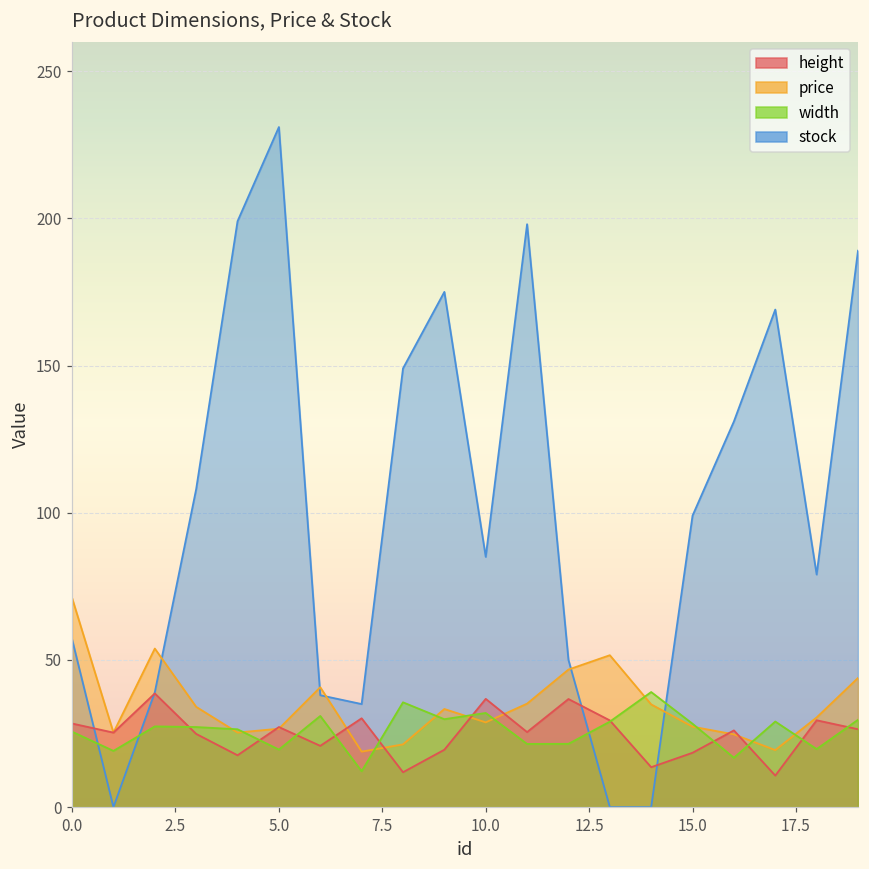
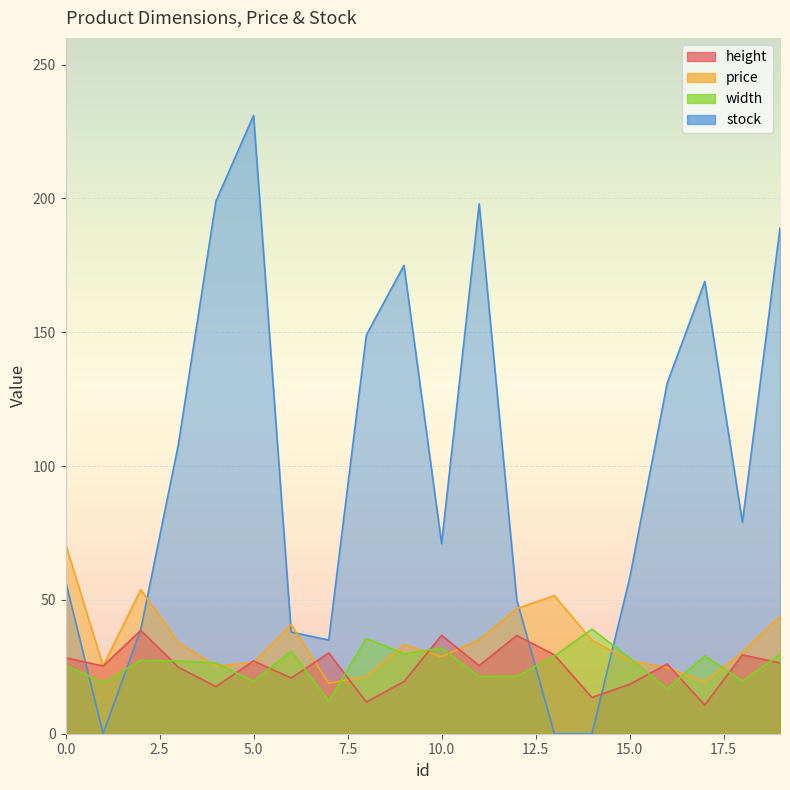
  {
    "stock": {
      "0.0": 57,
      "5.0": 231,
-     "10.0": 85,
-     "15.0": 99
+     "10.0": 71,
+     "15.0": 58
    },
    "price": {
      "0.0": 71,
      "10.0": 29,
      "15.0": 27
    },
    "height": {
      "0.0": 28,
      "10.0": 37,
      "15.0": 18
    },
    "width": {
      "0.0": 26,
      "5.0": 20,
      "10.0": 32,
      "15.0": 28
    }
  }
